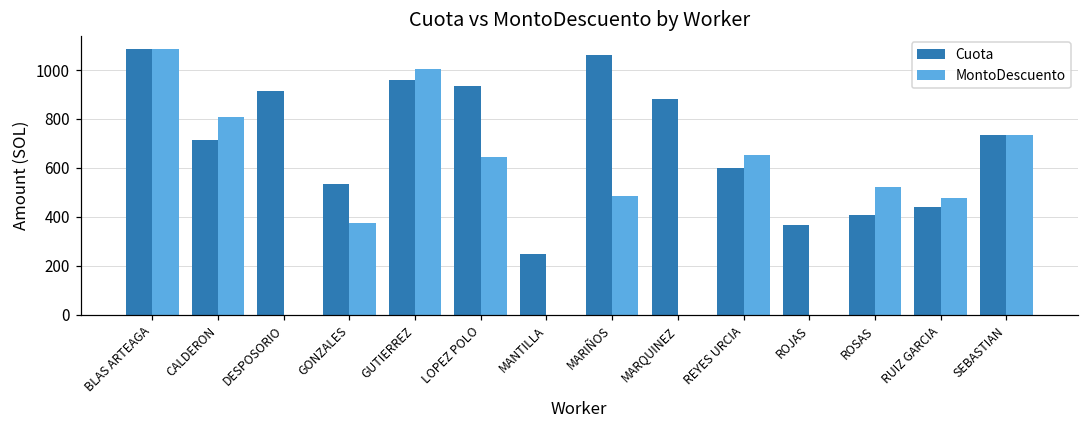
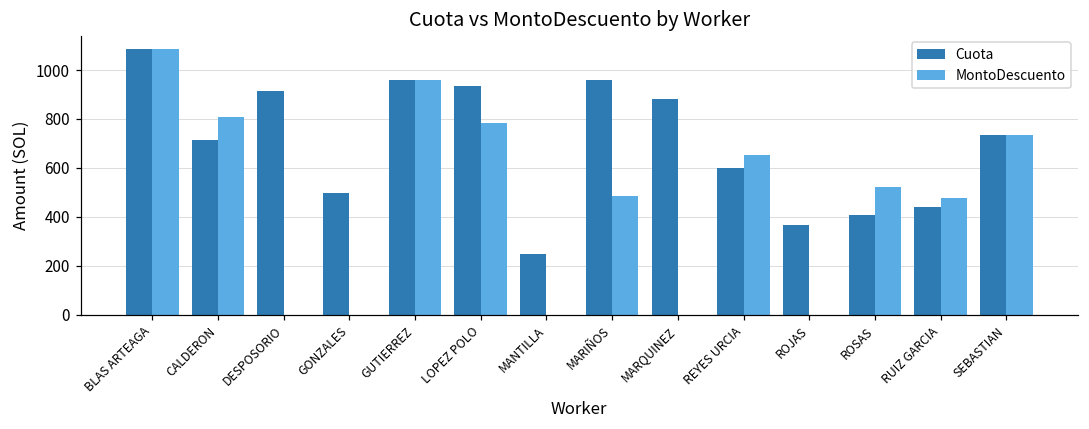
  {
    "Cuota": {
      "BLAS ARTEAGA": 1090,
      "CALDERON": 710,
      "DESPOSORIO": 920,
-     "GONZALES": 540,
+     "GONZALES": 500,
      "GUTIERREZ": 960,
      "LOPEZ POLO": 930,
      "MANTILLA": 250,
-     "MARIÑOS": 1060,
+     "MARIÑOS": 960,
      "MARQUINEZ": 880,
      "REYES URCIA": 600,
      "ROJAS": 370,
      "ROSAS": 410,
      "RUIZ GARCIA": 440,
      "SEBASTIAN": 740
    },
    "MontoDescuento": {
      "BLAS ARTEAGA": 1090,
      "CALDERON": 810,
      "DESPOSORIO": 0,
-     "GONZALES": 370,
-     "GUTIERREZ": 1000,
-     "LOPEZ POLO": 650,
+     "GONZALES": 0,
+     "GUTIERREZ": 960,
+     "LOPEZ POLO": 780,
      "MANTILLA": 0,
      "MARIÑOS": 490,
      "MARQUINEZ": 0,
      "REYES URCIA": 650,
      "ROJAS": 0,
      "ROSAS": 520,
      "RUIZ GARCIA": 480,
      "SEBASTIAN": 740
    }
  }
